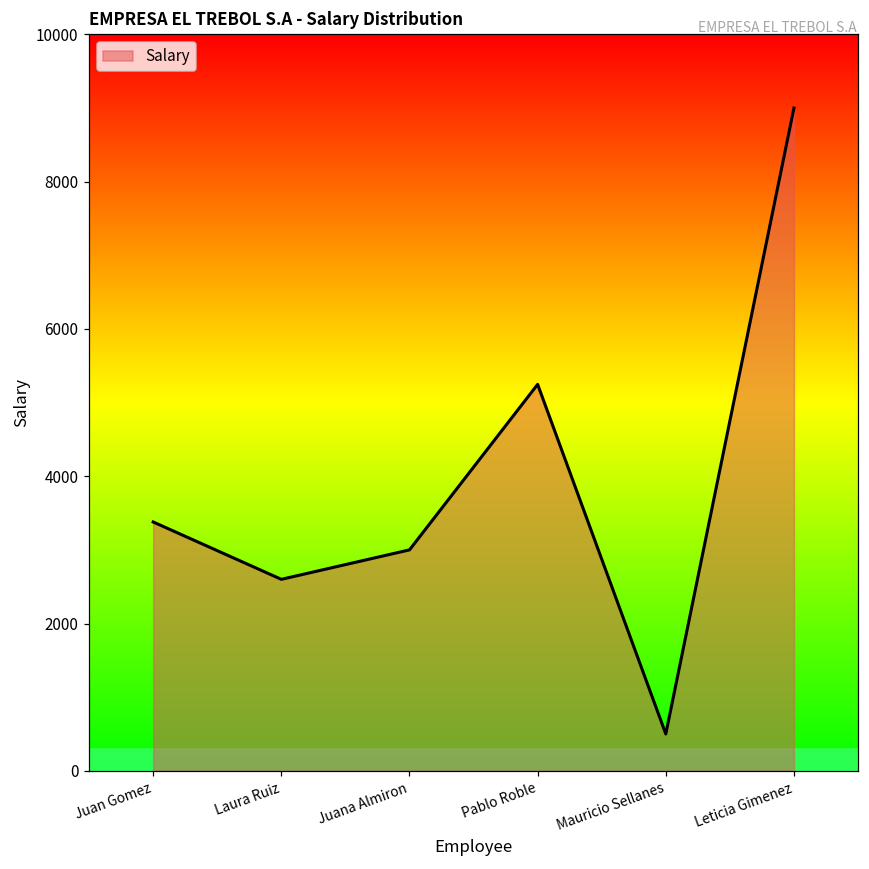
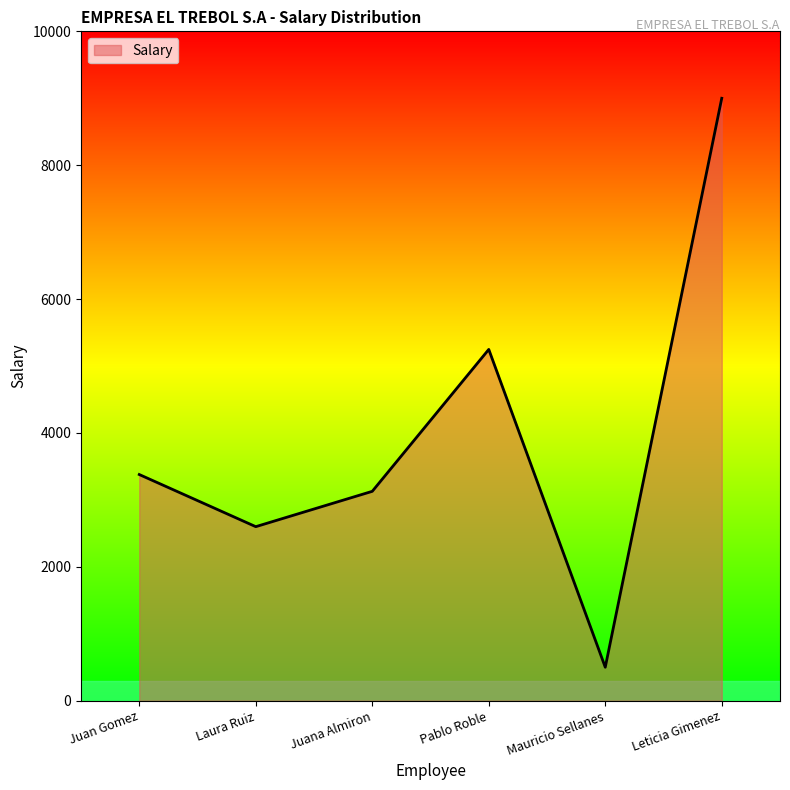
  {
    "Juan Gomez": 3400,
    "Laura Ruiz": 2600,
-   "Juana Almiron": 3000,
+   "Juana Almiron": 3100,
    "Pablo Roble": 5200,
    "Mauricio Sellanes": 500,
    "Leticia Gimenez": 9000
  }
